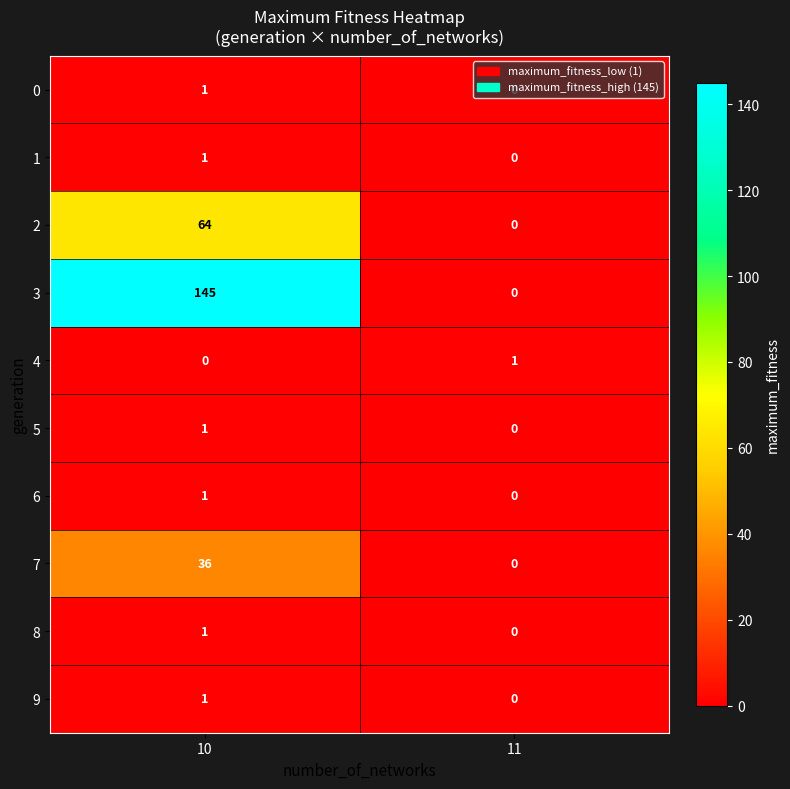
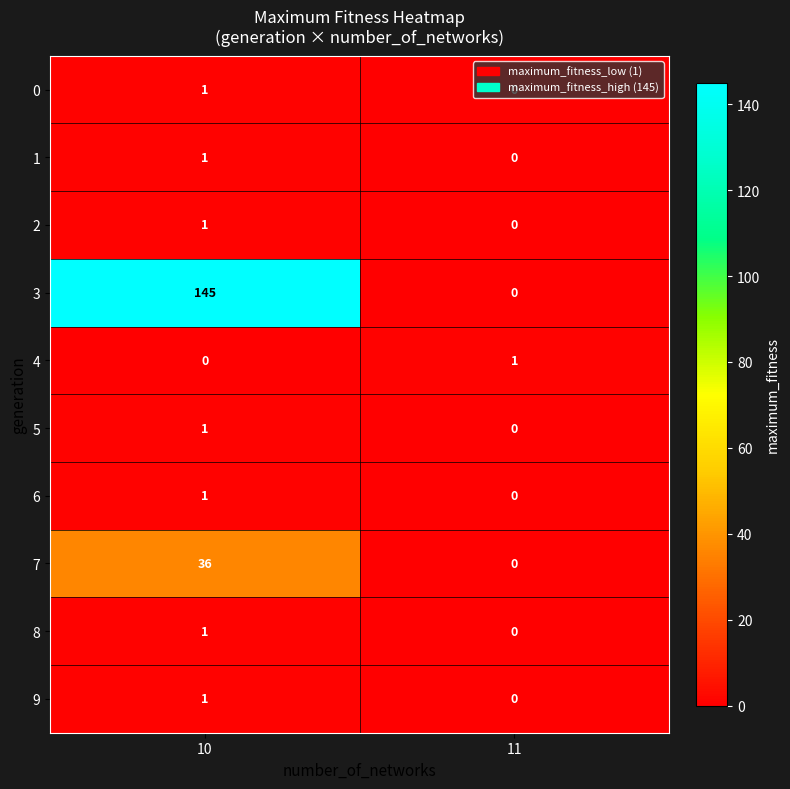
  {
    "0": {
      "10": 1
    },
    "1": {
      "10": 1,
      "11": 0
    },
    "2": {
-     "10": 64,
+     "10": 1,
      "11": 0
    },
    "3": {
      "10": 145,
      "11": 0
    },
    "4": {
      "10": 0,
      "11": 1
    },
    "5": {
      "10": 1,
      "11": 0
    },
    "6": {
      "10": 1,
      "11": 0
    },
    "7": {
      "10": 36,
      "11": 0
    },
    "8": {
      "10": 1,
      "11": 0
    },
    "9": {
      "10": 1,
      "11": 0
    }
  }
